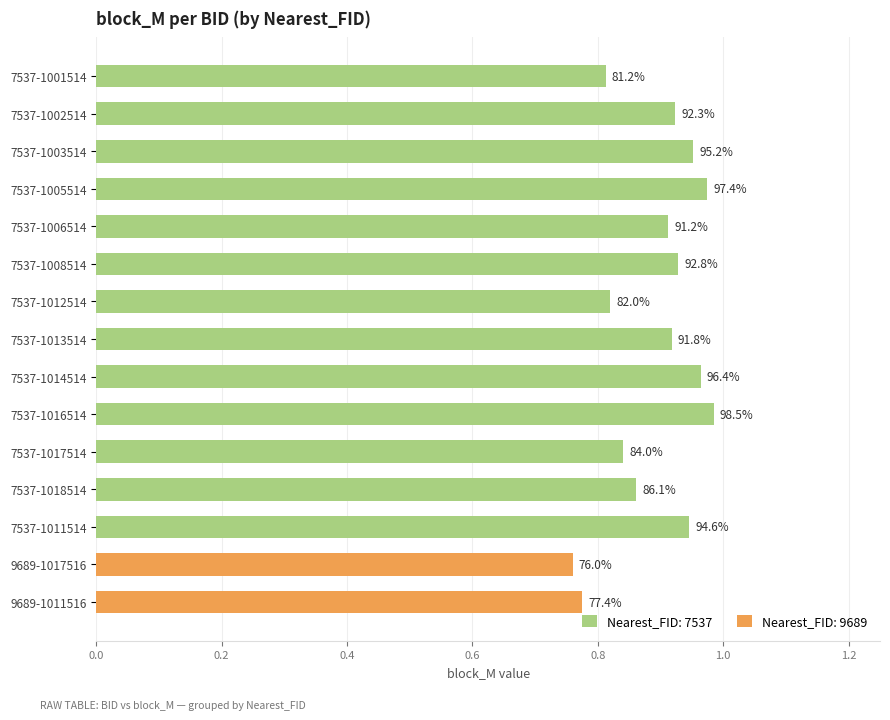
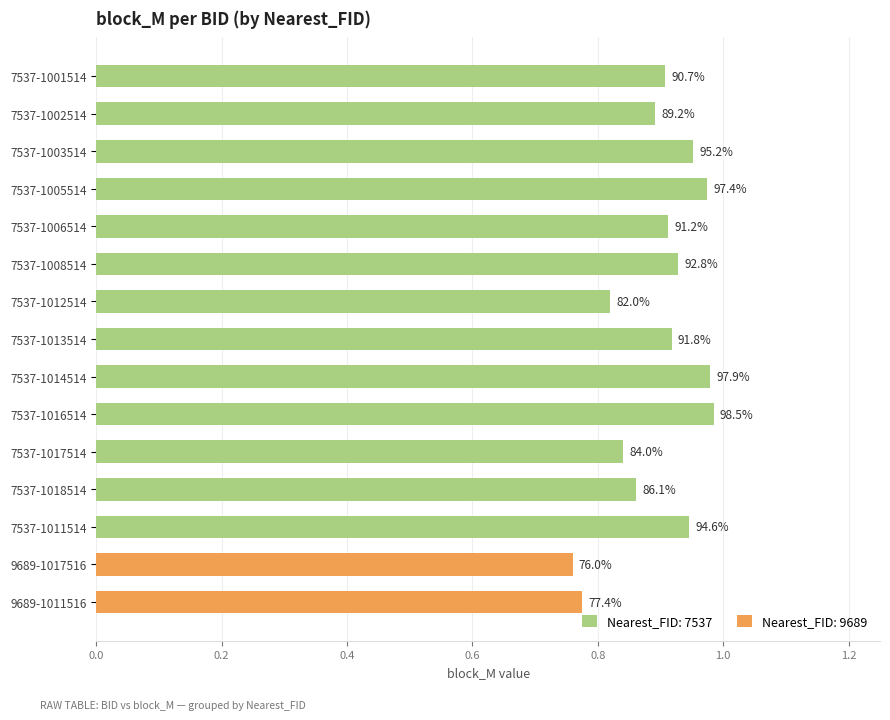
  {
    "Nearest_FID: 7537": {
-     "7537-1001514": "81.2%",
-     "7537-1002514": "92.3%",
+     "7537-1001514": "90.7%",
+     "7537-1002514": "89.2%",
      "7537-1003514": "95.2%",
      "7537-1005514": "97.4%",
      "7537-1006514": "91.2%",
      "7537-1008514": "92.8%",
      "7537-1012514": "82.0%",
      "7537-1013514": "91.8%",
-     "7537-1014514": "96.4%",
+     "7537-1014514": "97.9%",
      "7537-1016514": "98.5%",
      "7537-1017514": "84.0%",
      "7537-1018514": "86.1%",
      "7537-1011514": "94.6%"
    },
    "Nearest_FID: 9689": {
      "9689-1017516": "76.0%",
      "9689-1011516": "77.4%"
    }
  }
